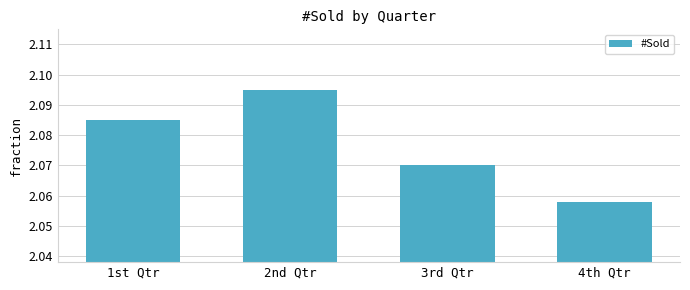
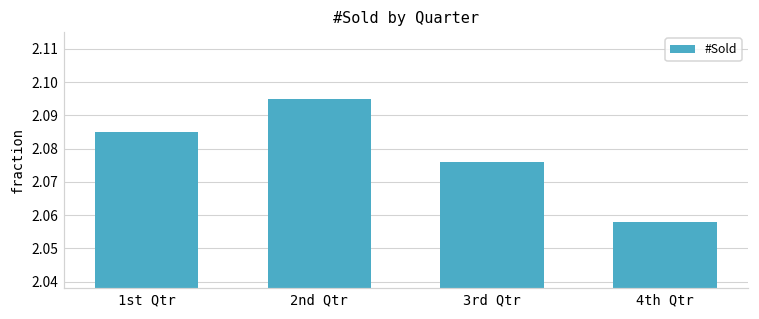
  {
    "1st Qtr": 2.085,
    "2nd Qtr": 2.095,
-   "3rd Qtr": 2.070,
+   "3rd Qtr": 2.076,
    "4th Qtr": 2.058
  }
